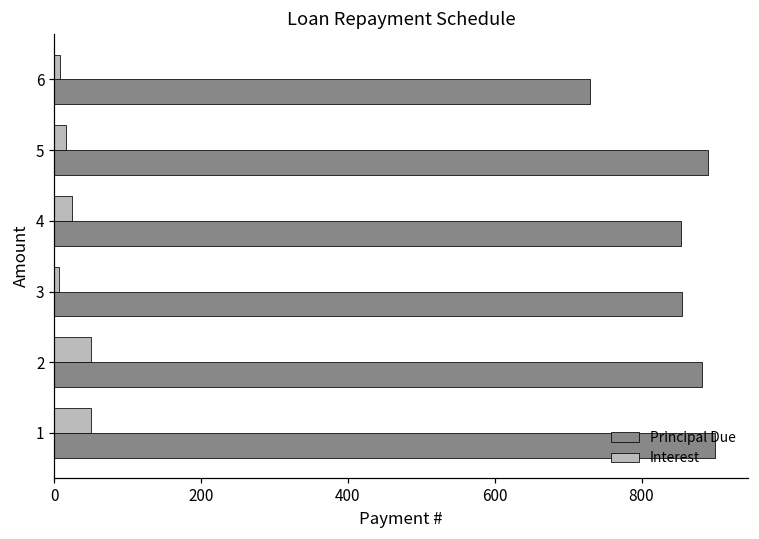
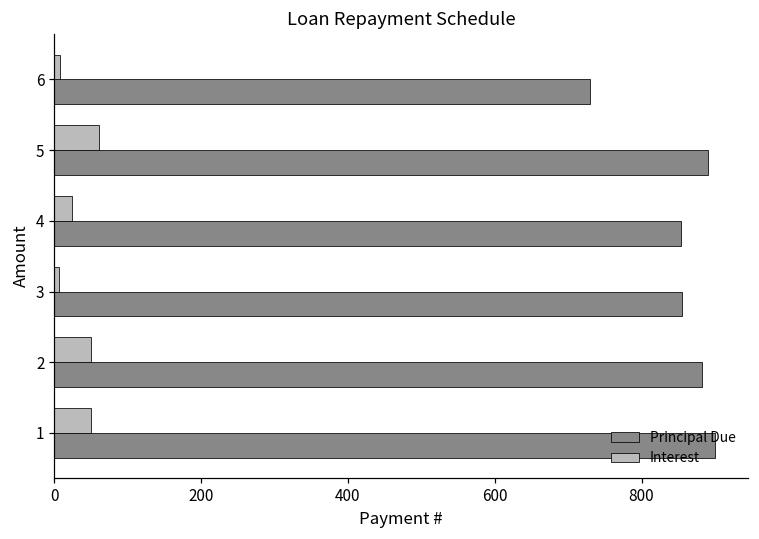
  {
    "Principal Due": {
      "6": 730,
      "5": 890,
      "4": 850,
      "3": 850,
      "2": 880,
      "1": 900
    },
    "Interest": {
      "6": 10,
-     "5": 20,
+     "5": 60,
      "4": 20,
      "3": 10,
      "2": 50,
      "1": 50
    }
  }
